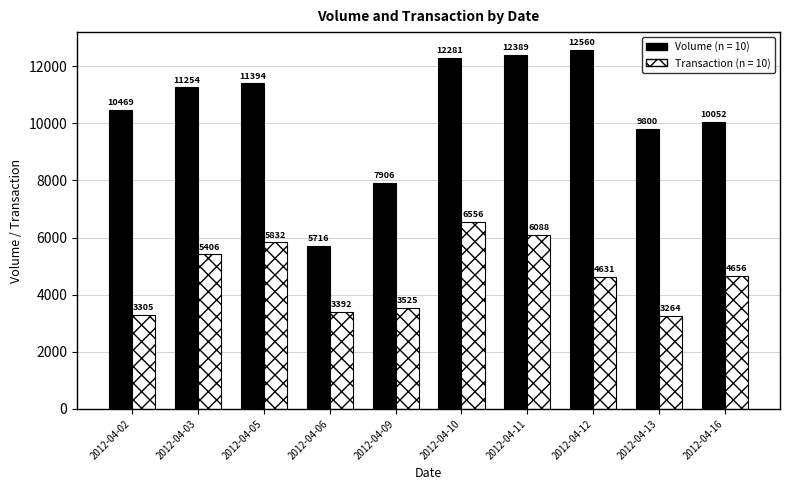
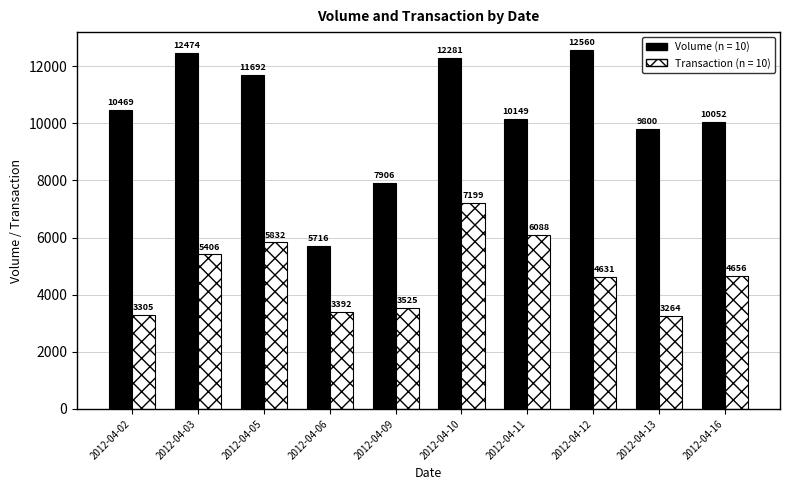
  {
    "Volume (n = 10)": {
      "2012-04-02": 10469,
-     "2012-04-03": 11254,
-     "2012-04-05": 11394,
+     "2012-04-03": 12474,
+     "2012-04-05": 11692,
      "2012-04-06": 5716,
      "2012-04-09": 7906,
      "2012-04-10": 12281,
-     "2012-04-11": 12389,
+     "2012-04-11": 10149,
      "2012-04-12": 12560,
      "2012-04-13": 9800,
      "2012-04-16": 10052
    },
    "Transaction (n = 10)": {
      "2012-04-02": 3305,
      "2012-04-03": 5406,
      "2012-04-05": 5832,
      "2012-04-06": 3392,
      "2012-04-09": 3525,
-     "2012-04-10": 6556,
+     "2012-04-10": 7199,
      "2012-04-11": 6088,
      "2012-04-12": 4631,
      "2012-04-13": 3264,
      "2012-04-16": 4656
    }
  }
